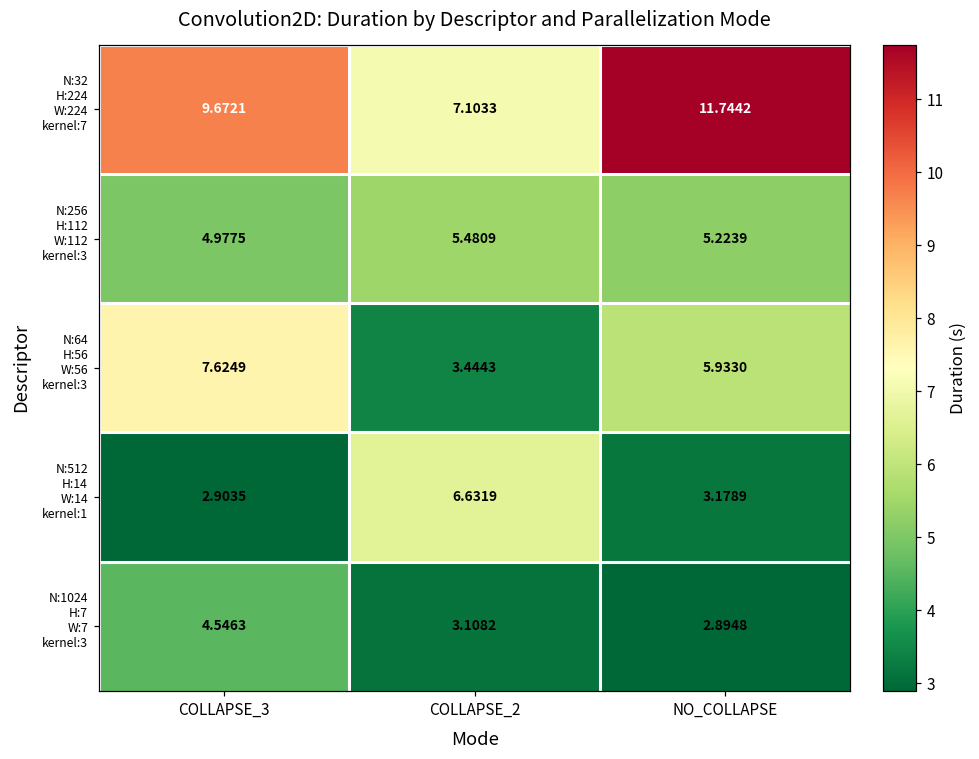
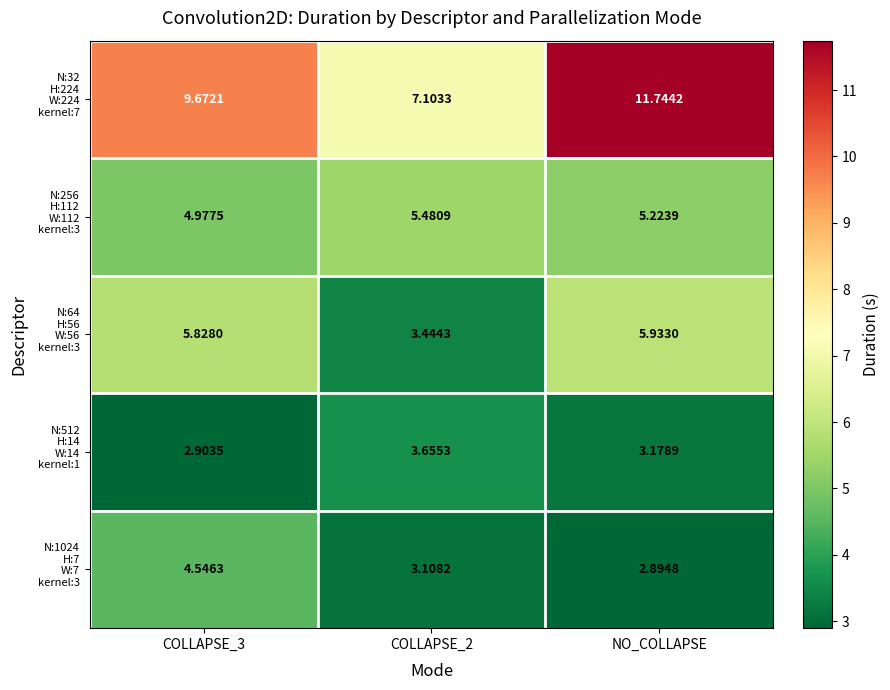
  {
    "N:32 H:224 W:224 kernel:7": {
      "COLLAPSE_3": 9.6721,
      "COLLAPSE_2": 7.1033,
      "NO_COLLAPSE": 11.7442
    },
    "N:256 H:112 W:112 kernel:3": {
      "COLLAPSE_3": 4.9775,
      "COLLAPSE_2": 5.4809,
      "NO_COLLAPSE": 5.2239
    },
    "N:64 H:56 W:56 kernel:3": {
-     "COLLAPSE_3": 7.6249,
+     "COLLAPSE_3": 5.8280,
      "COLLAPSE_2": 3.4443,
      "NO_COLLAPSE": 5.9330
    },
    "N:512 H:14 W:14 kernel:1": {
      "COLLAPSE_3": 2.9035,
-     "COLLAPSE_2": 6.6319,
+     "COLLAPSE_2": 3.6553,
      "NO_COLLAPSE": 3.1789
    },
    "N:1024 H:7 W:7 kernel:3": {
      "COLLAPSE_3": 4.5463,
      "COLLAPSE_2": 3.1082,
      "NO_COLLAPSE": 2.8948
    }
  }
